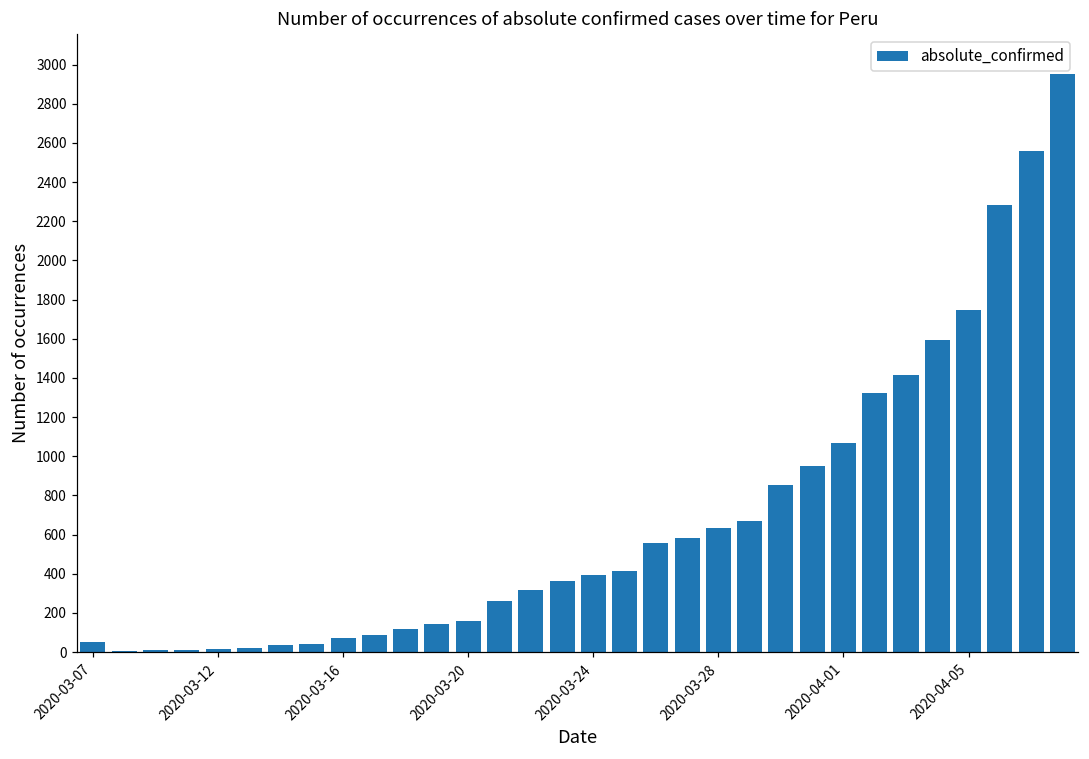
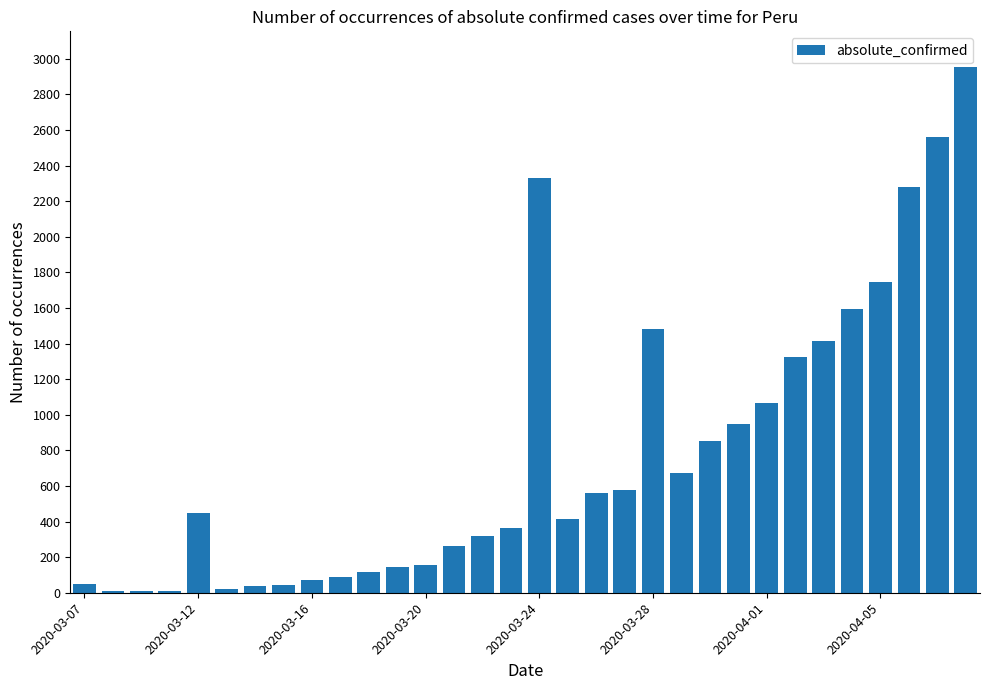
  {
    "2020-03-07": 50,
-   "2020-03-12": 20,
+   "2020-03-12": 450,
    "2020-03-16": 70,
    "2020-03-20": 160,
-   "2020-03-24": 400,
-   "2020-03-28": 640,
+   "2020-03-24": 2330,
+   "2020-03-28": 1480,
    "2020-04-01": 1070,
    "2020-04-05": 1750
  }
